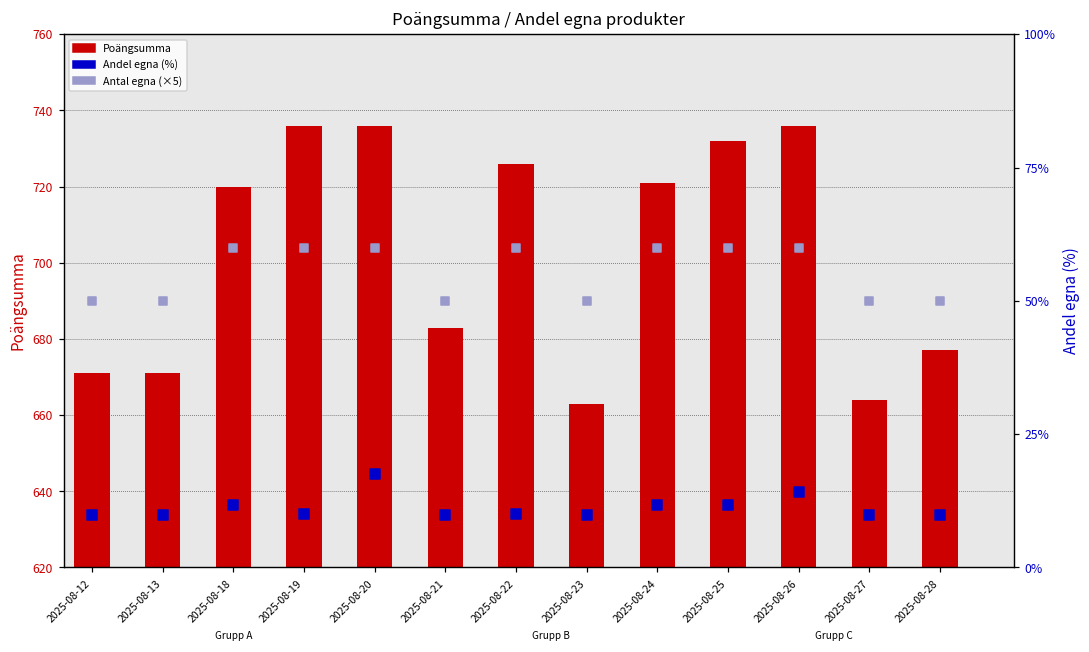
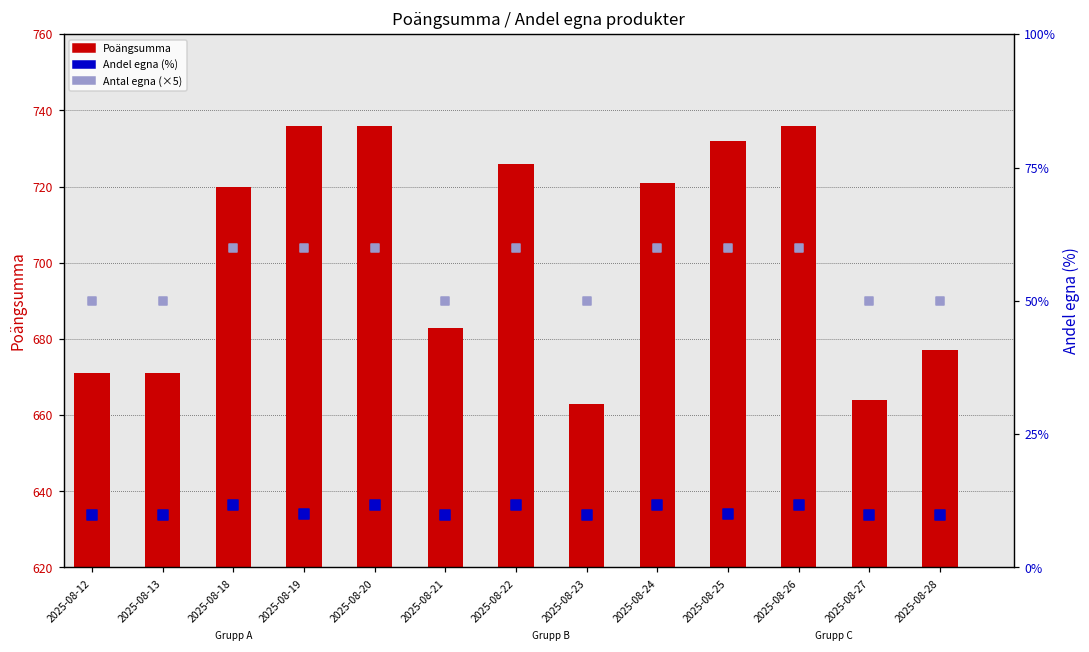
  {
    "Poängsumma": {
      "2025-08-12": "671",
      "2025-08-13": "671",
      "2025-08-18": "720",
      "2025-08-19": "736",
      "2025-08-20": "736",
      "2025-08-21": "683",
      "2025-08-22": "726",
      "2025-08-23": "663",
      "2025-08-24": "721",
      "2025-08-25": "732",
      "2025-08-26": "736",
      "2025-08-27": "664",
      "2025-08-28": "677"
    },
    "Andel egna (%)": {
-     "2025-08-20": "18%",
-     "2025-08-22": "10%",
-     "2025-08-25": "12%",
-     "2025-08-26": "14%"
+     "2025-08-20": "12%",
+     "2025-08-22": "12%",
+     "2025-08-25": "10%",
+     "2025-08-26": "12%"
    }
  }
